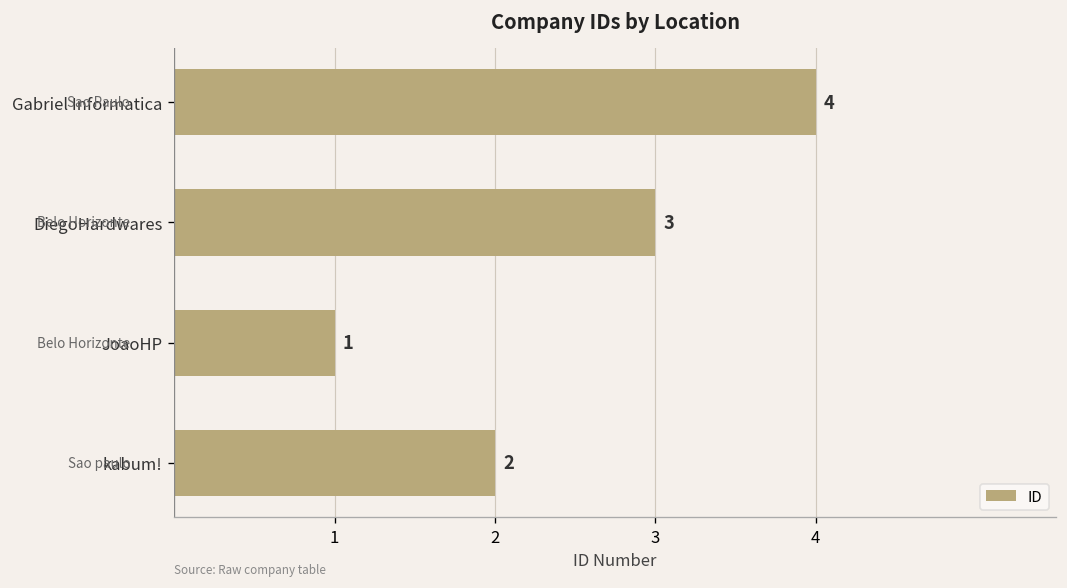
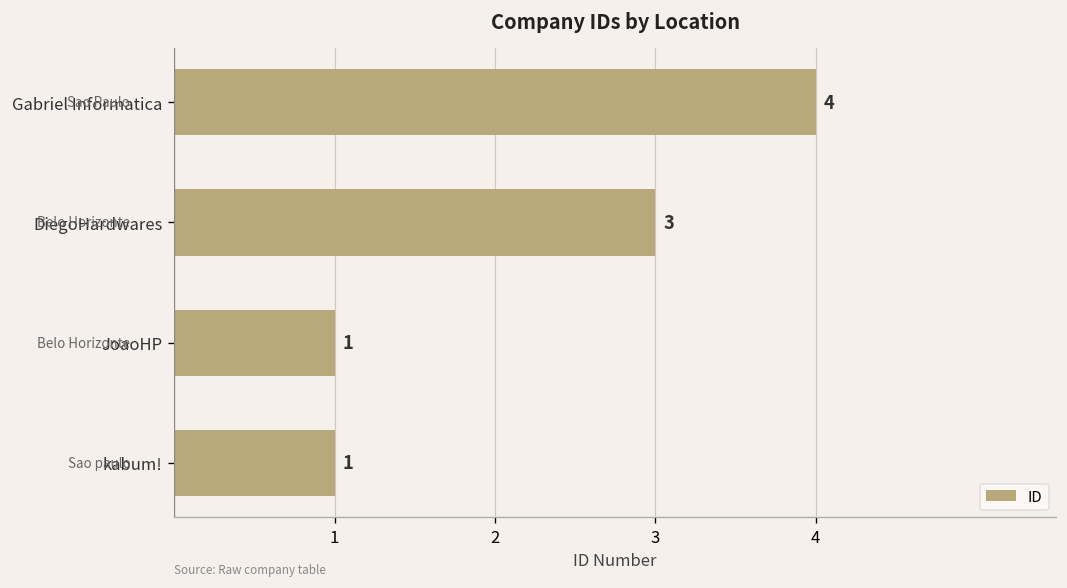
  {
    "Gabriel Informatica": 4,
    "DiegoHardwares": 3,
    "JoaoHP": 1,
-   "kabum!": 2
+   "kabum!": 1
  }
